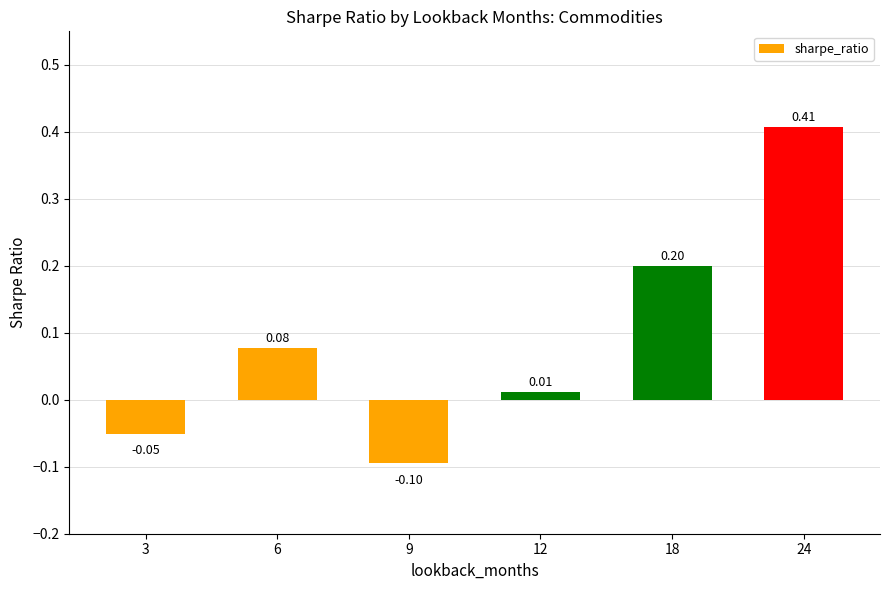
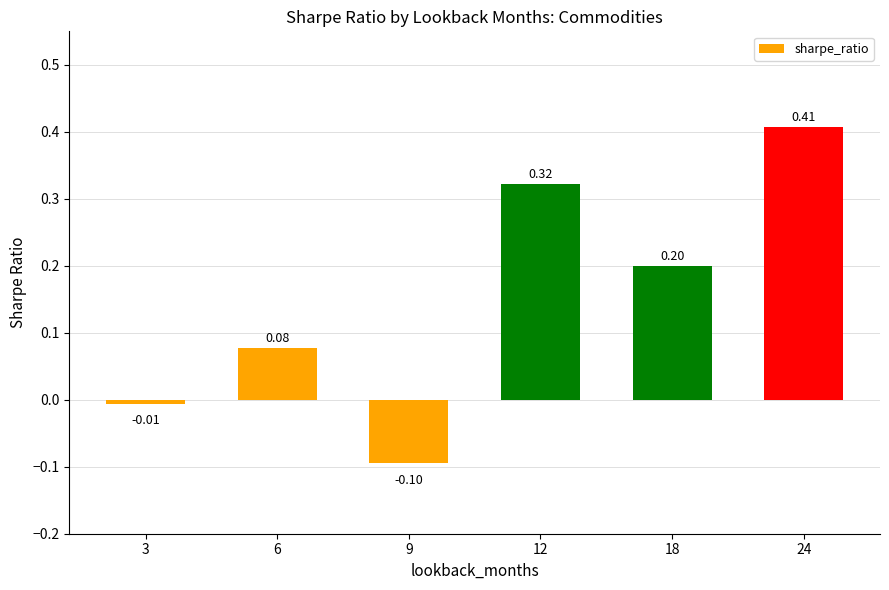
  {
-   "3": -0.05,
+   "3": -0.01,
    "6": 0.08,
    "9": -0.10,
-   "12": 0.01,
+   "12": 0.32,
    "18": 0.20,
    "24": 0.41
  }
